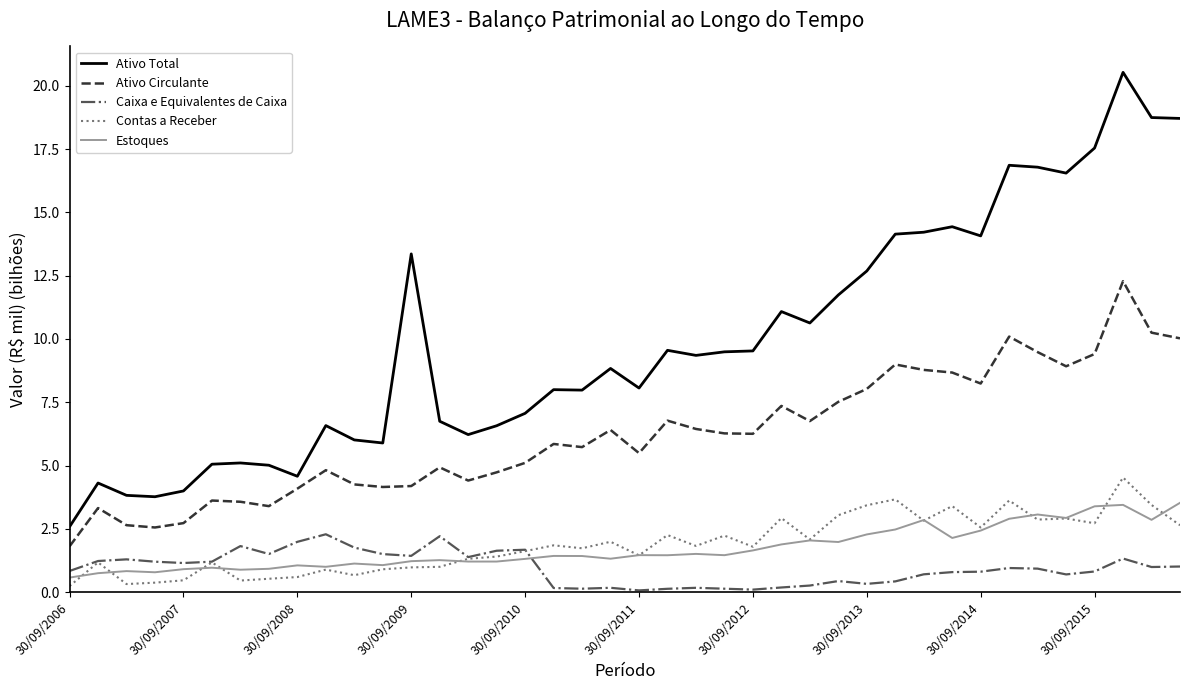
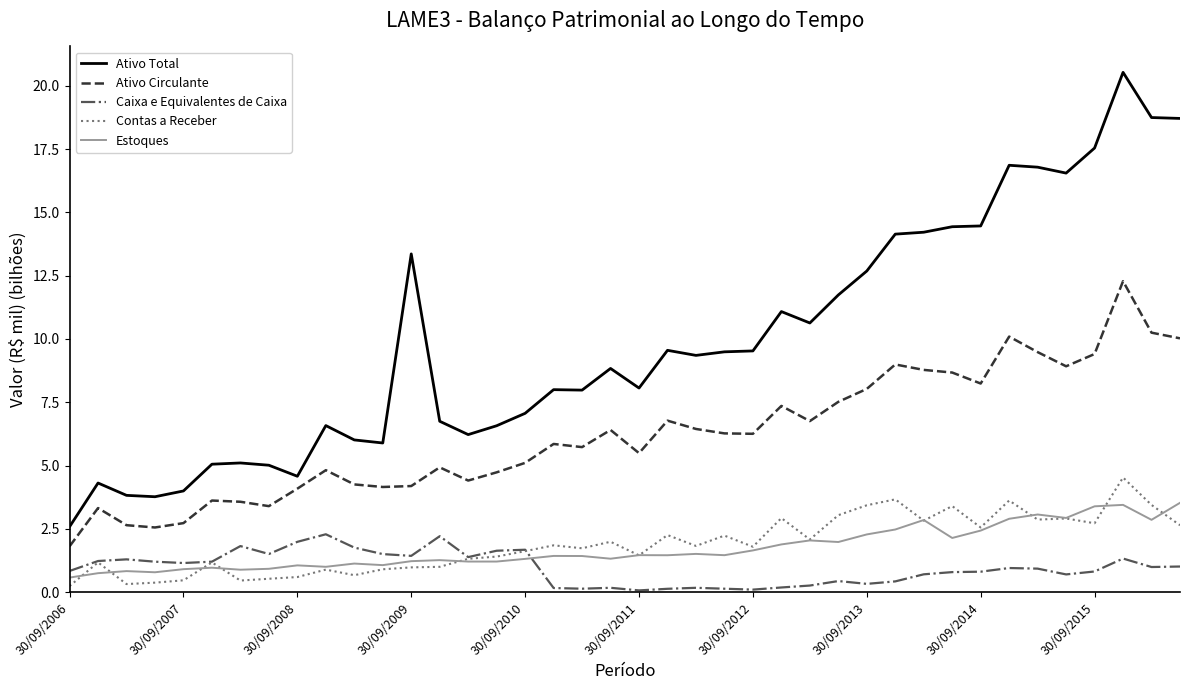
  {
    "Ativo Total": {
      "30/09/2006": 2.6,
      "30/09/2007": 4.0,
      "30/09/2008": 4.6,
      "30/09/2009": 13.4,
      "30/09/2010": 7.1,
      "30/09/2011": 8.1,
      "30/09/2012": 9.5,
      "30/09/2013": 12.7,
-     "30/09/2014": 14.1,
+     "30/09/2014": 14.5,
      "30/09/2015": 17.5
    }
  }
